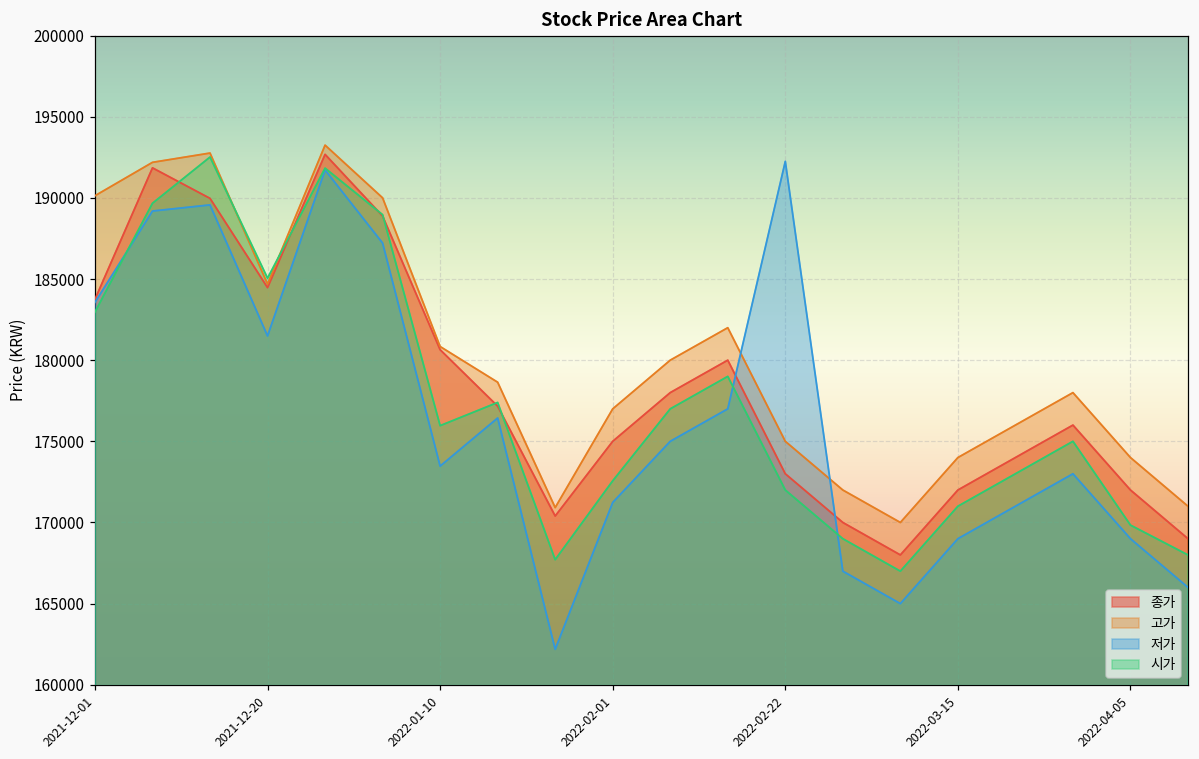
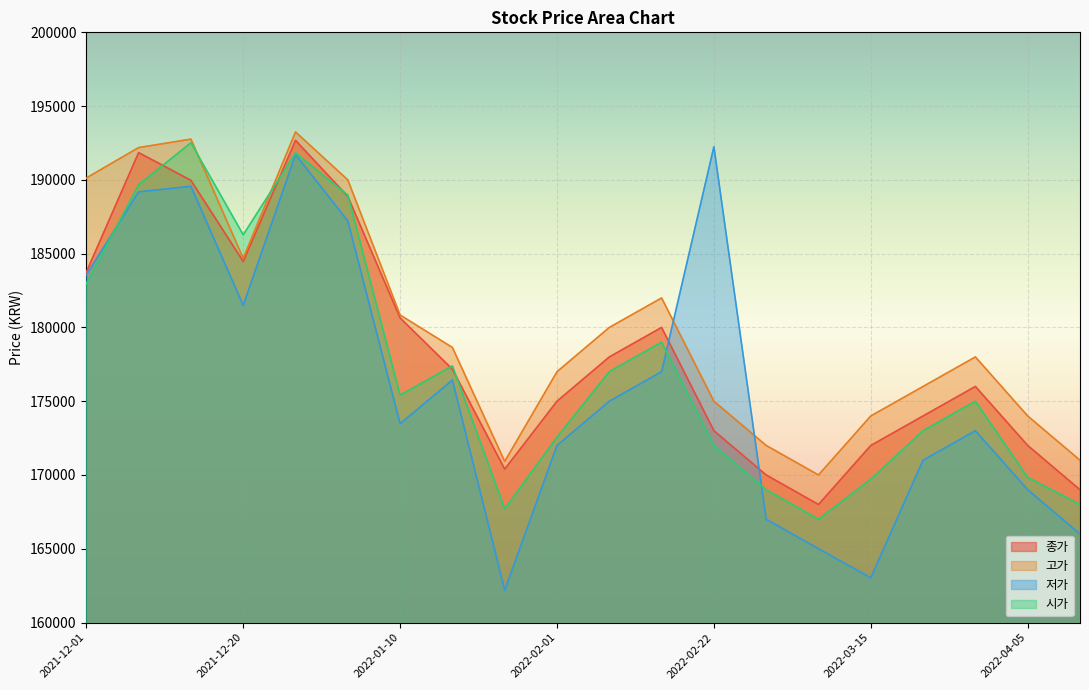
  {
    "저가": {
      "2021-12-01": 183600,
      "2021-12-20": 181500,
      "2022-01-10": 173500,
-     "2022-02-01": 171200,
+     "2022-02-01": 172000,
      "2022-02-22": 192200,
-     "2022-03-15": 169000,
+     "2022-03-15": 163000,
      "2022-04-05": 169000
    },
    "시가": {
      "2021-12-01": 183000,
-     "2021-12-20": 185100,
-     "2022-01-10": 176000,
+     "2021-12-20": 186300,
+     "2022-01-10": 175400,
      "2022-02-01": 172600,
      "2022-02-22": 172000,
-     "2022-03-15": 171000,
+     "2022-03-15": 169700,
      "2022-04-05": 169800
    }
  }
